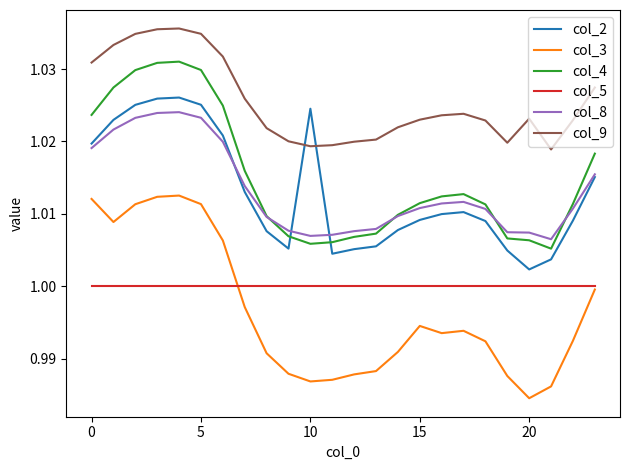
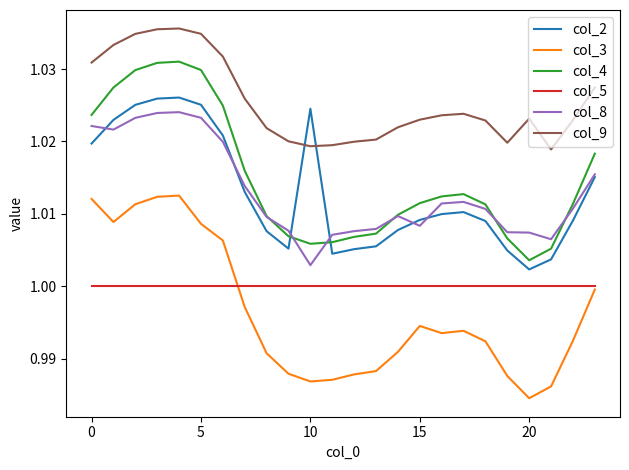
  {
    "col_2": {
      "0": 1.020,
      "5": 1.025,
      "10": 1.025,
      "15": 1.009,
      "20": 1.002
    },
    "col_3": {
      "0": 1.012,
-     "5": 1.011,
+     "5": 1.009,
      "10": 0.987,
      "15": 0.995,
      "20": 0.985
    },
    "col_4": {
      "0": 1.024,
      "5": 1.030,
      "10": 1.006,
      "15": 1.011,
-     "20": 1.006
+     "20": 1.004
    },
    "col_5": {
      "0": 1.000,
      "5": 1.000,
      "10": 1.000,
      "15": 1.000,
      "20": 1.000
    },
    "col_8": {
-     "0": 1.019,
+     "0": 1.022,
      "5": 1.023,
-     "10": 1.007,
-     "15": 1.011,
+     "10": 1.003,
+     "15": 1.008,
      "20": 1.007
    },
    "col_9": {
      "0": 1.031,
      "5": 1.035,
      "10": 1.019,
      "15": 1.023
    }
  }
